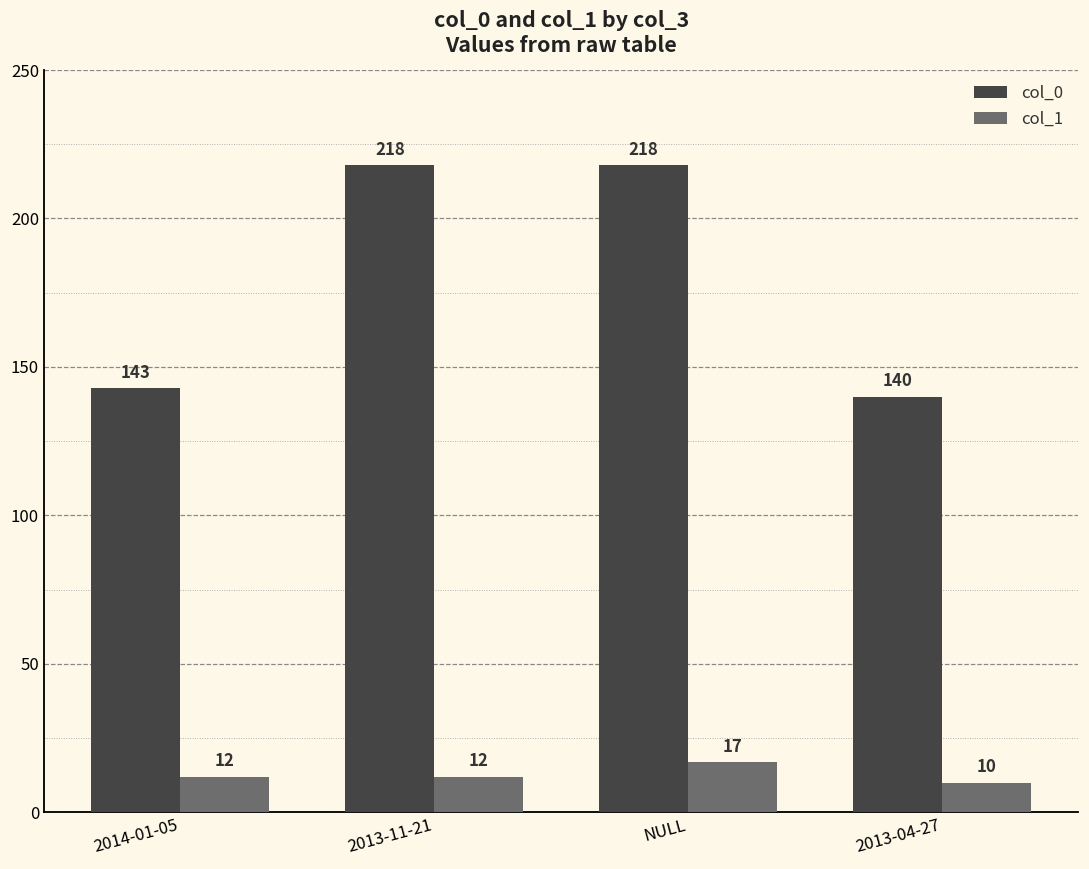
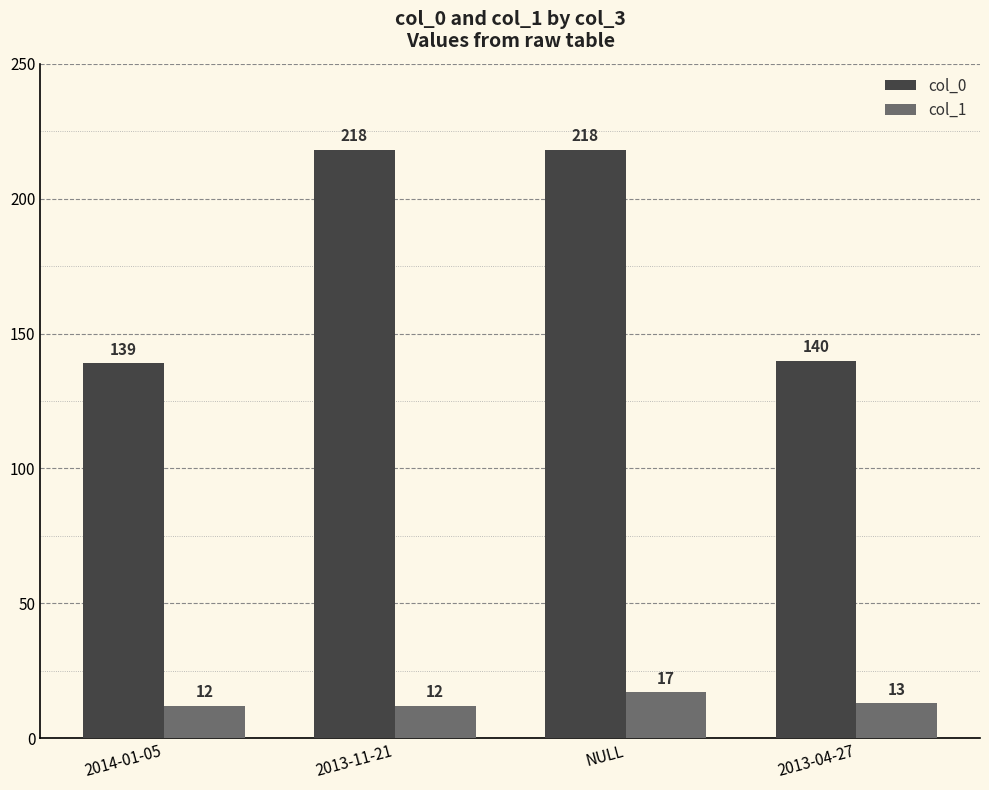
  {
    "col_0": {
-     "2014-01-05": 143,
+     "2014-01-05": 139,
      "2013-11-21": 218,
      "NULL": 218,
      "2013-04-27": 140
    },
    "col_1": {
      "2014-01-05": 12,
      "2013-11-21": 12,
      "NULL": 17,
-     "2013-04-27": 10
+     "2013-04-27": 13
    }
  }
